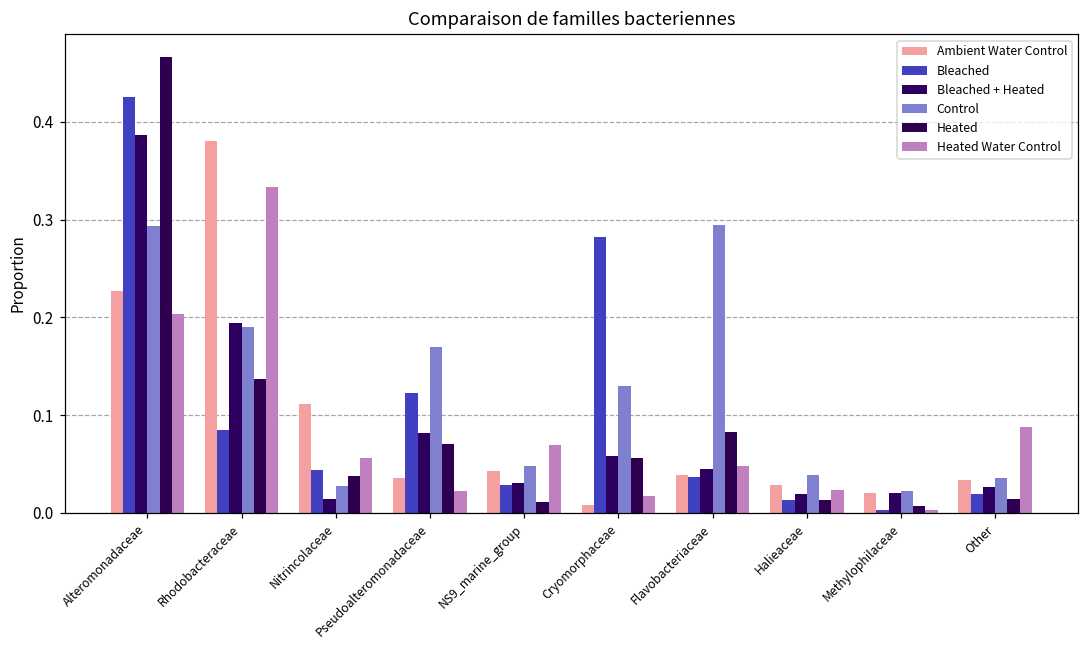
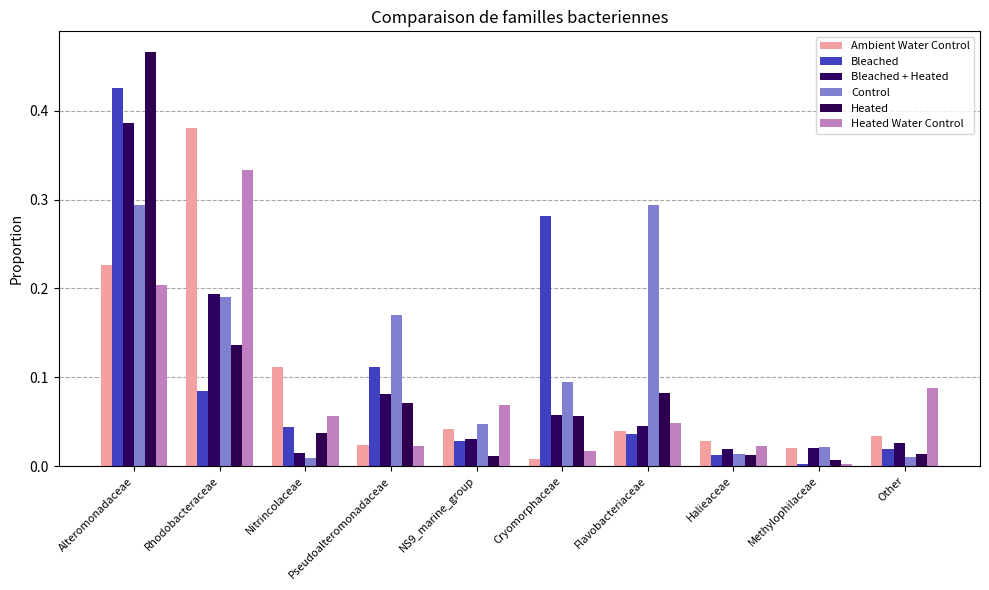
  {
    "Ambient Water Control": {
      "Alteromonadaceae": 0.23,
      "Rhodobacteraceae": 0.38,
      "Nitrincolaceae": 0.11,
-     "Pseudoalteromonadaceae": 0.04,
+     "Pseudoalteromonadaceae": 0.02,
      "NS9_marine_group": 0.04,
      "Cryomorphaceae": 0.01,
      "Flavobacteriaceae": 0.04,
      "Halieaceae": 0.03,
      "Methylophilaceae": 0.02,
      "Other": 0.03
    },
    "Bleached": {
      "Alteromonadaceae": 0.43,
      "Rhodobacteraceae": 0.09,
      "Nitrincolaceae": 0.04,
-     "Pseudoalteromonadaceae": 0.12,
+     "Pseudoalteromonadaceae": 0.11,
      "NS9_marine_group": 0.03,
      "Cryomorphaceae": 0.28,
      "Flavobacteriaceae": 0.04,
      "Halieaceae": 0.01,
      "Other": 0.02
    },
    "Control": {
      "Alteromonadaceae": 0.29,
      "Rhodobacteraceae": 0.19,
-     "Nitrincolaceae": 0.03,
+     "Nitrincolaceae": 0.01,
      "Pseudoalteromonadaceae": 0.17,
      "NS9_marine_group": 0.05,
-     "Cryomorphaceae": 0.13,
+     "Cryomorphaceae": 0.09,
      "Flavobacteriaceae": 0.29,
-     "Halieaceae": 0.04,
+     "Halieaceae": 0.01,
      "Methylophilaceae": 0.02,
-     "Other": 0.04
+     "Other": 0.01
    },
    "Heated Water Control": {
      "Alteromonadaceae": 0.20,
      "Rhodobacteraceae": 0.33,
      "Nitrincolaceae": 0.06,
      "Pseudoalteromonadaceae": 0.02,
      "NS9_marine_group": 0.07,
      "Cryomorphaceae": 0.02,
      "Flavobacteriaceae": 0.05,
      "Halieaceae": 0.02,
      "Methylophilaceae": 0.00,
      "Other": 0.09
    }
  }
